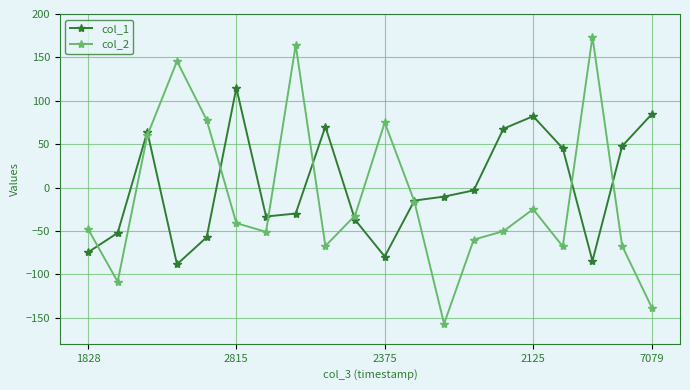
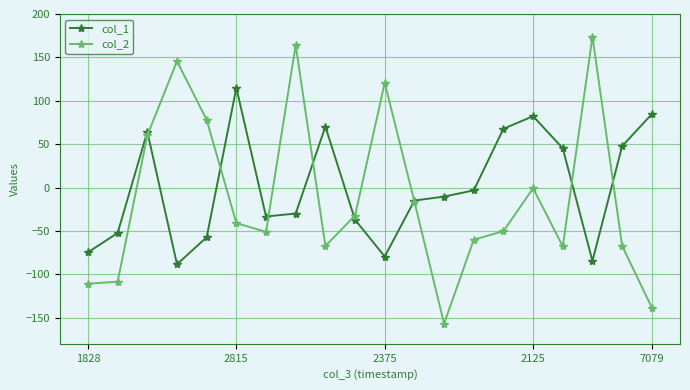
  {
    "col_1": {
      "1828": -70,
      "2815": 110,
      "2375": -80,
      "2125": 80,
      "7079": 80
    },
    "col_2": {
-     "1828": -50,
+     "1828": -110,
      "2815": -40,
-     "2375": 70,
-     "2125": -20,
+     "2375": 120,
+     "2125": 0,
      "7079": -140
    }
  }
